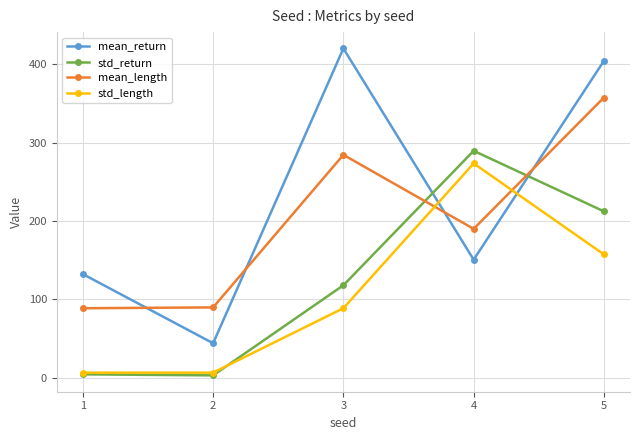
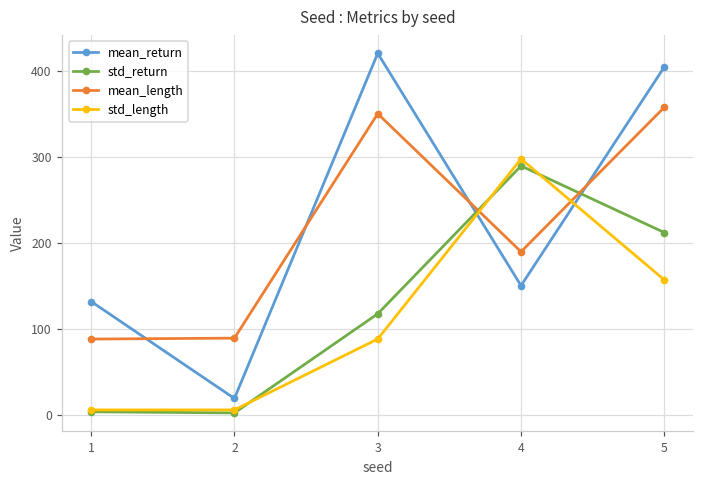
  {
    "mean_return": {
      "1": 130,
-     "2": 40,
+     "2": 20,
      "3": 420,
      "4": 150,
      "5": 400
    },
    "std_return": {
      "2": 0,
      "3": 120,
      "4": 290,
      "5": 210
    },
    "mean_length": {
      "1": 90,
      "2": 90,
-     "3": 280,
+     "3": 350,
      "4": 190,
      "5": 360
    },
    "std_length": {
      "2": 10,
      "3": 90,
-     "4": 270,
+     "4": 300,
      "5": 160
    }
  }
